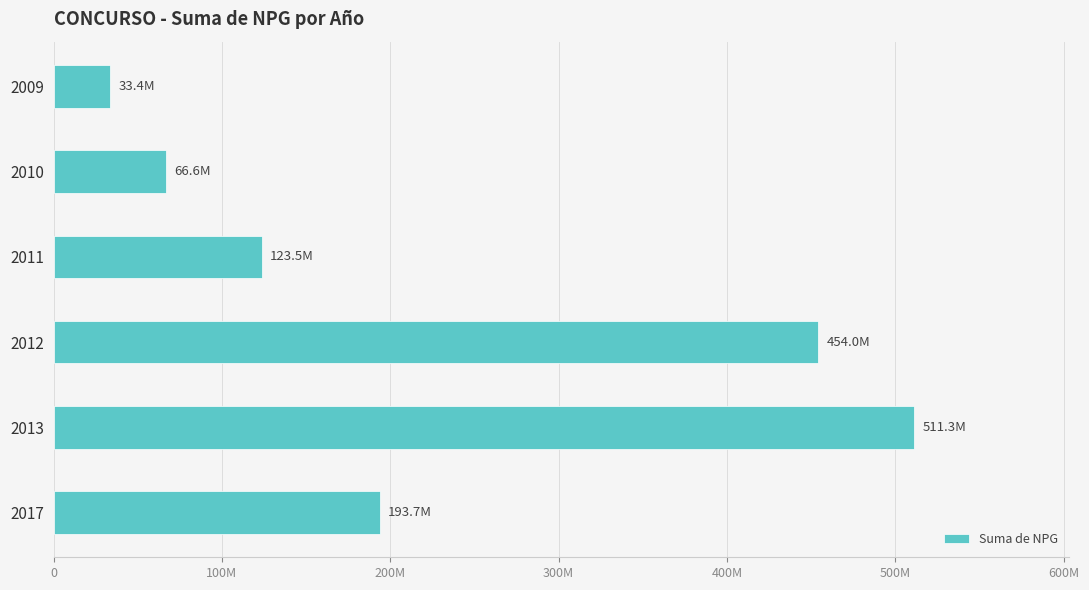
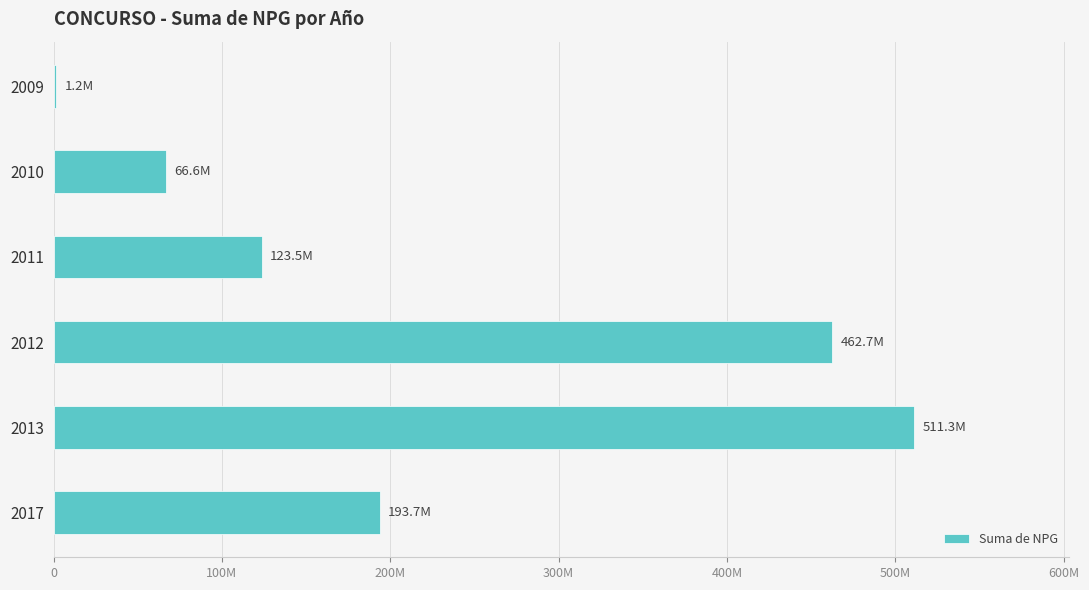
  {
-   "2009": "33.4M",
+   "2009": "1.2M",
    "2010": "66.6M",
    "2011": "123.5M",
-   "2012": "454.0M",
+   "2012": "462.7M",
    "2013": "511.3M",
    "2017": "193.7M"
  }
